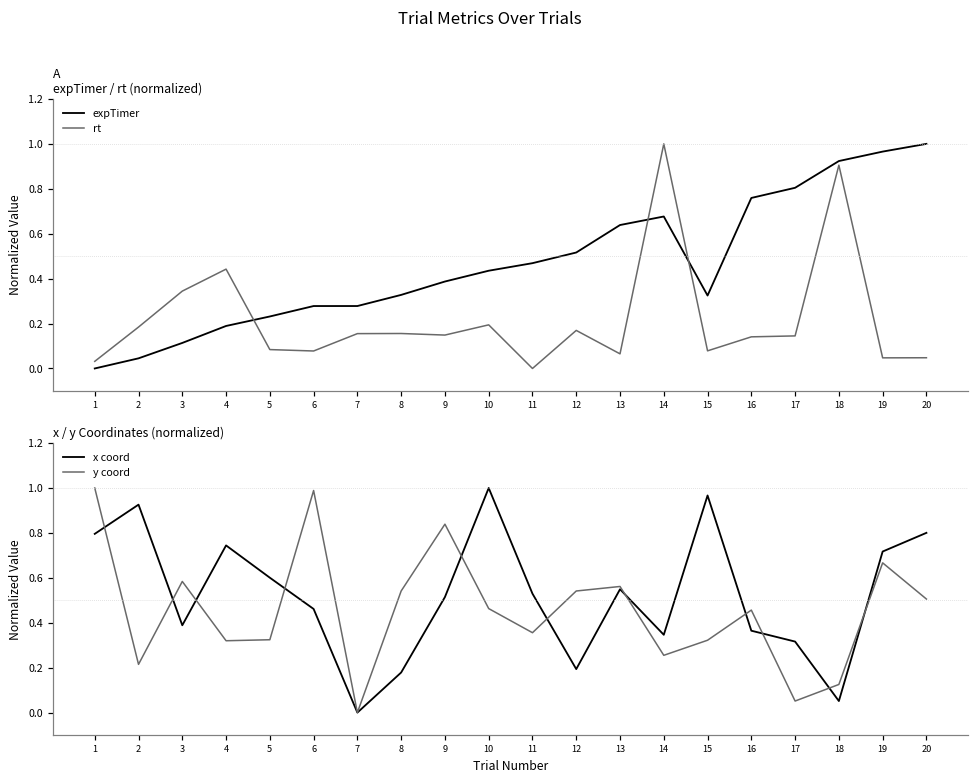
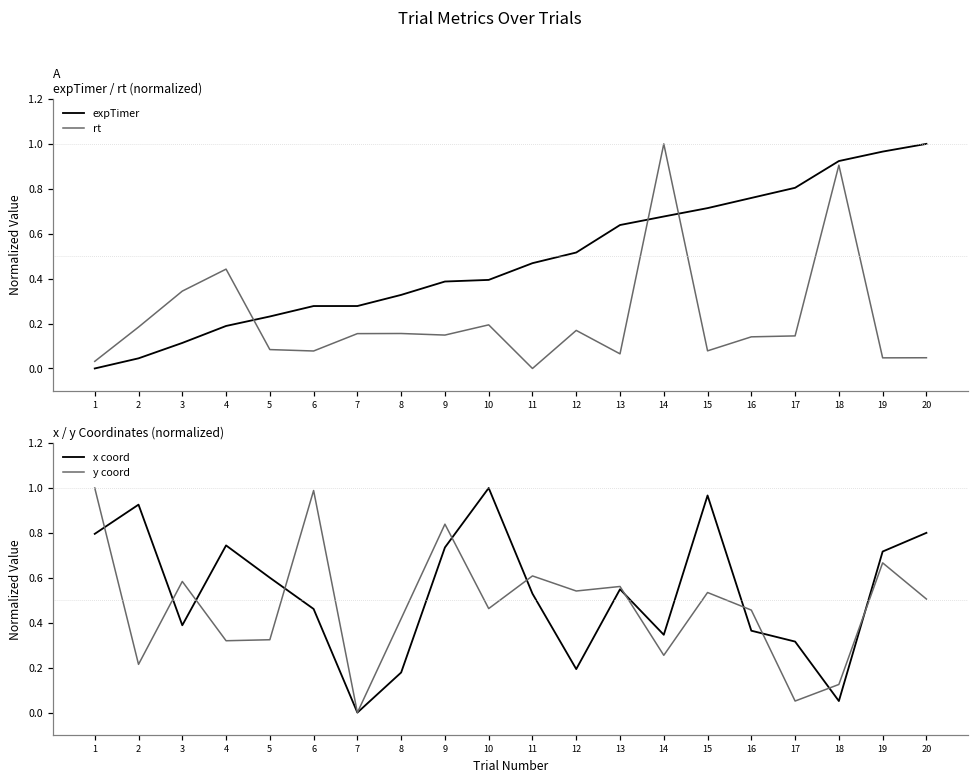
  {
    "A expTimer / rt (normalized)": {
      "expTimer": {
        "1": 0.00,
        "2": 0.05,
        "3": 0.11,
        "4": 0.19,
        "5": 0.23,
        "6": 0.28,
        "7": 0.28,
        "8": 0.33,
        "9": 0.39,
-       "10": 0.44,
+       "10": 0.39,
        "11": 0.47,
        "12": 0.52,
        "13": 0.64,
        "14": 0.68,
-       "15": 0.32,
+       "15": 0.71,
        "16": 0.76,
        "17": 0.80,
        "18": 0.92,
        "19": 0.97,
        "20": 1.00
      },
      "rt": {
        "1": 0.03,
        "2": 0.18,
        "3": 0.34,
        "4": 0.44,
        "5": 0.08,
        "6": 0.08,
        "7": 0.16,
        "8": 0.16,
        "9": 0.15,
        "10": 0.19,
        "11": 0.00,
        "12": 0.17,
        "13": 0.07,
        "14": 1.00,
        "15": 0.08,
        "16": 0.14,
        "17": 0.15,
        "18": 0.91,
        "19": 0.05,
        "20": 0.05
      }
    },
    "x / y Coordinates (normalized)": {
      "x coord": {
        "1": 0.80,
        "2": 0.93,
        "3": 0.39,
        "4": 0.74,
        "5": 0.60,
        "6": 0.46,
        "8": 0.18,
-       "9": 0.51,
+       "9": 0.74,
        "10": 1.00,
        "11": 0.53,
        "12": 0.19,
        "13": 0.55,
        "14": 0.35,
        "15": 0.97,
        "16": 0.36,
        "17": 0.32,
        "18": 0.05,
        "19": 0.72,
        "20": 0.80
      },
      "y coord": {
        "1": 1.00,
        "2": 0.21,
        "3": 0.58,
        "4": 0.32,
        "5": 0.32,
        "6": 0.99,
-       "8": 0.54,
+       "8": 0.42,
        "9": 0.84,
        "10": 0.46,
-       "11": 0.36,
+       "11": 0.61,
        "12": 0.54,
        "13": 0.56,
        "14": 0.26,
-       "15": 0.32,
+       "15": 0.53,
        "16": 0.46,
        "17": 0.05,
        "18": 0.13,
        "19": 0.67,
        "20": 0.51
      }
    }
  }
